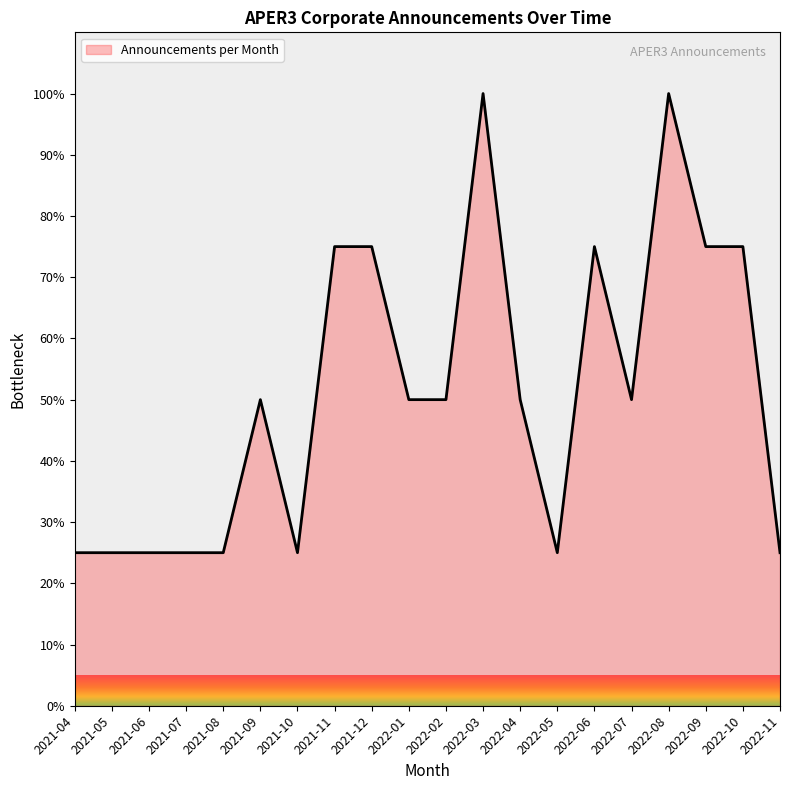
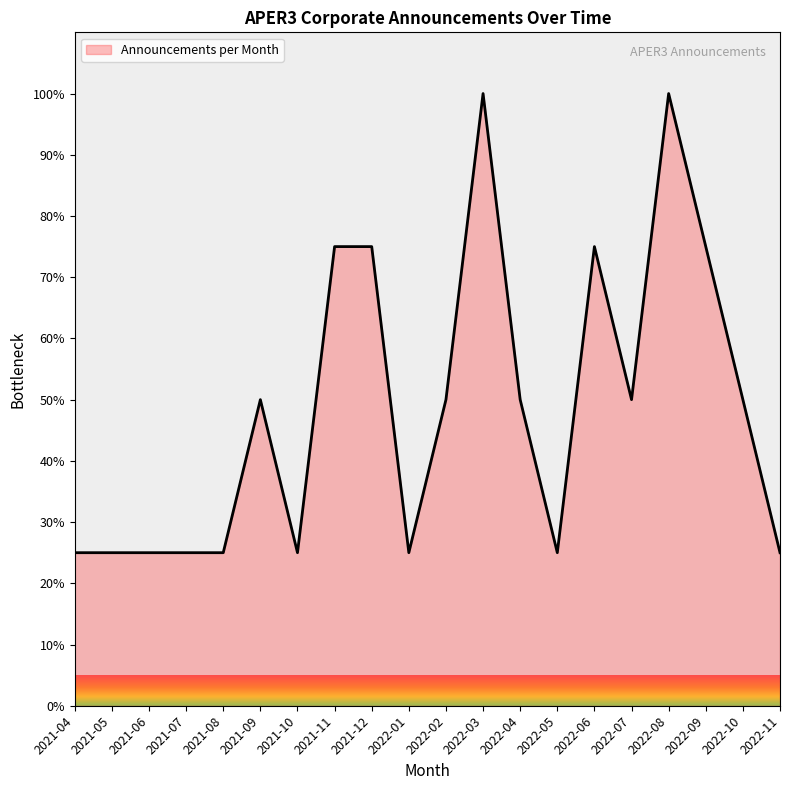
  {
    "2021-04": "25%",
    "2021-05": "25%",
    "2021-06": "25%",
    "2021-07": "25%",
    "2021-08": "25%",
    "2021-09": "50%",
    "2021-10": "25%",
    "2021-11": "75%",
    "2021-12": "75%",
-   "2022-01": "50%",
+   "2022-01": "25%",
    "2022-02": "50%",
    "2022-03": "100%",
    "2022-04": "50%",
    "2022-05": "25%",
    "2022-06": "75%",
    "2022-07": "50%",
    "2022-08": "100%",
    "2022-09": "75%",
-   "2022-10": "75%",
+   "2022-10": "50%",
    "2022-11": "25%"
  }
